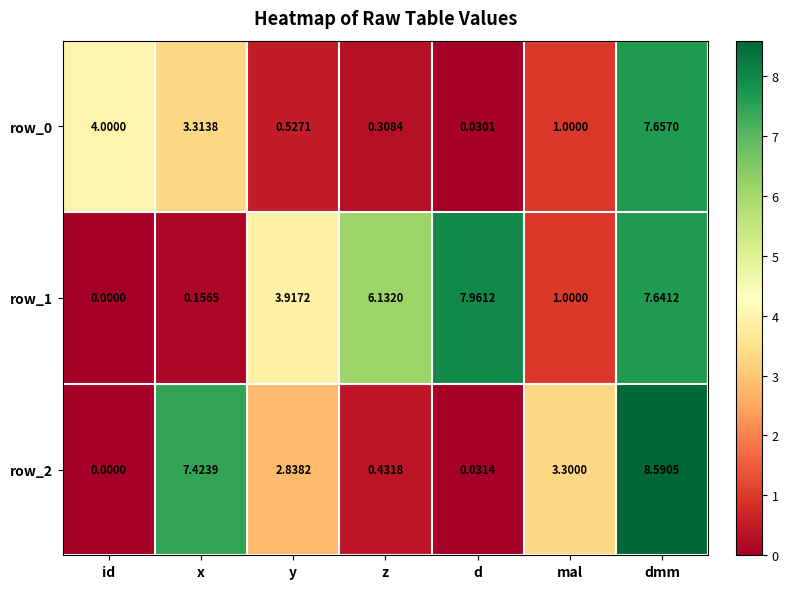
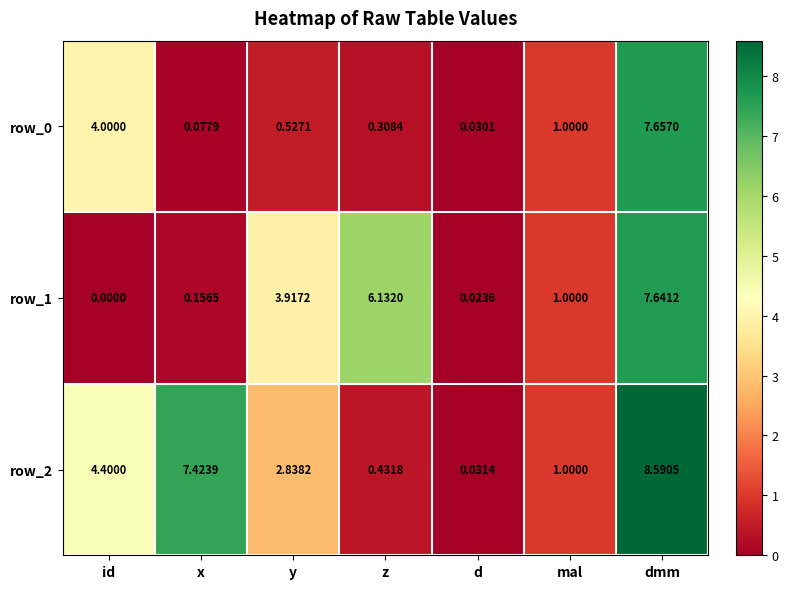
  {
    "row_0": {
      "id": 4.0000,
-     "x": 3.3138,
+     "x": 0.0779,
      "y": 0.5271,
      "z": 0.3084,
      "d": 0.0301,
      "mal": 1.0000,
      "dmm": 7.6570
    },
    "row_1": {
      "id": 0.0000,
      "x": 0.1565,
      "y": 3.9172,
      "z": 6.1320,
-     "d": 7.9612,
+     "d": 0.0236,
      "mal": 1.0000,
      "dmm": 7.6412
    },
    "row_2": {
-     "id": 0.0000,
+     "id": 4.4000,
      "x": 7.4239,
      "y": 2.8382,
      "z": 0.4318,
      "d": 0.0314,
-     "mal": 3.3000,
+     "mal": 1.0000,
      "dmm": 8.5905
    }
  }
